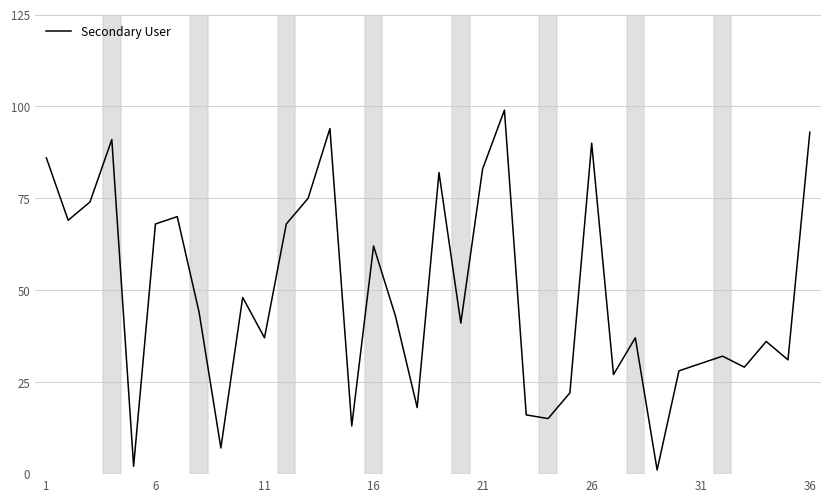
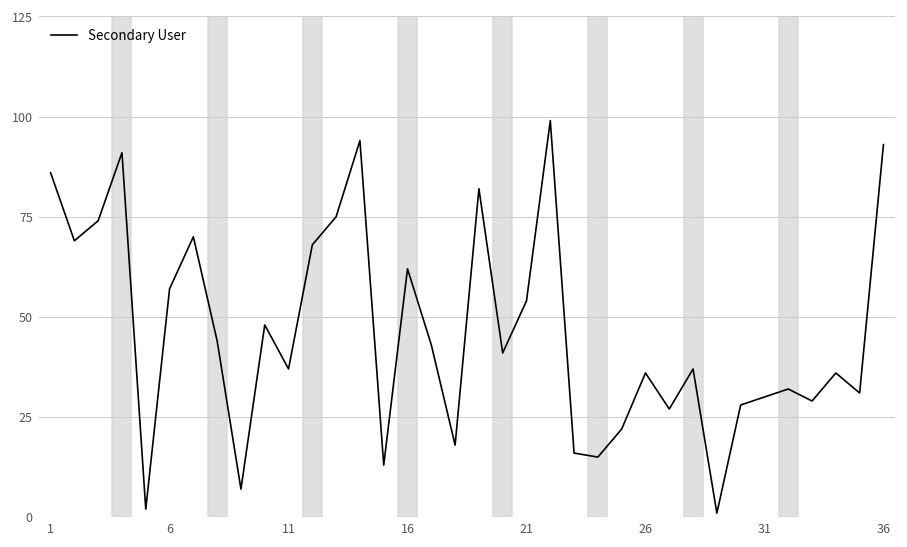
  {
    "1": 86,
-   "6": 68,
+   "6": 57,
    "11": 37,
    "16": 62,
-   "21": 83,
-   "26": 90,
+   "21": 54,
+   "26": 36,
    "31": 30,
    "36": 93
  }
